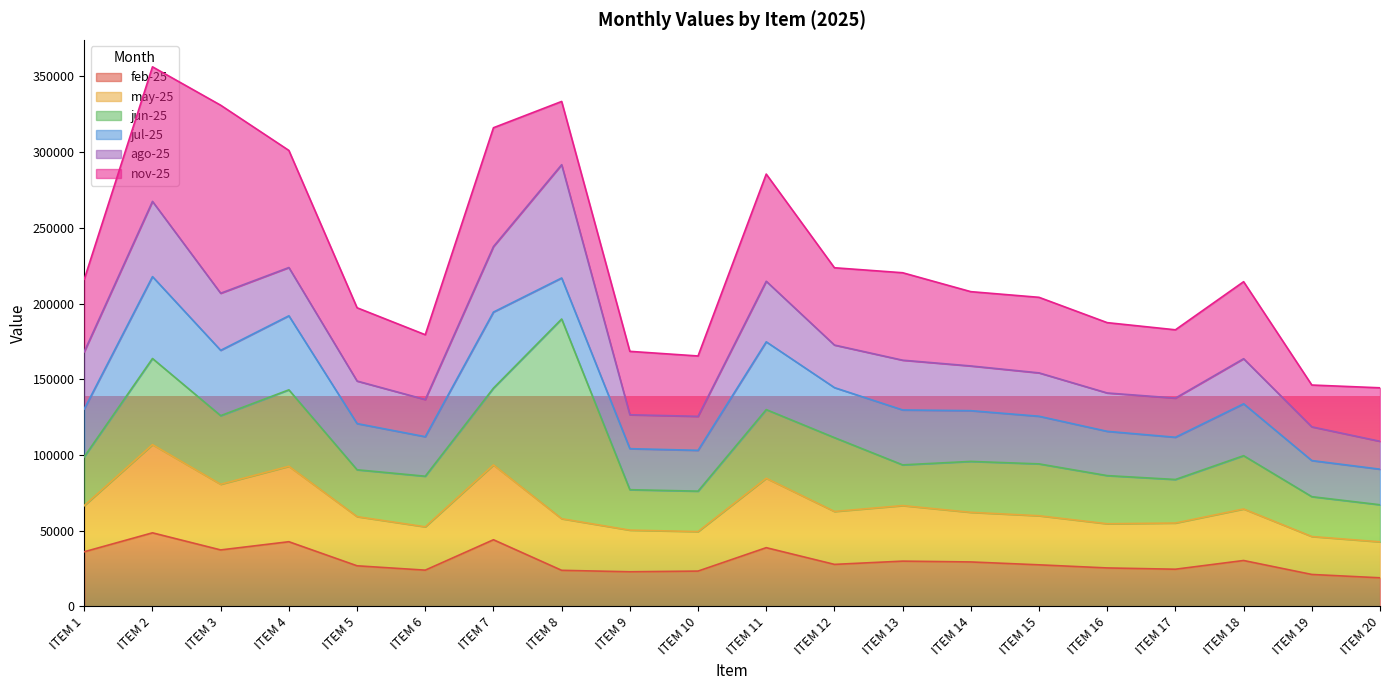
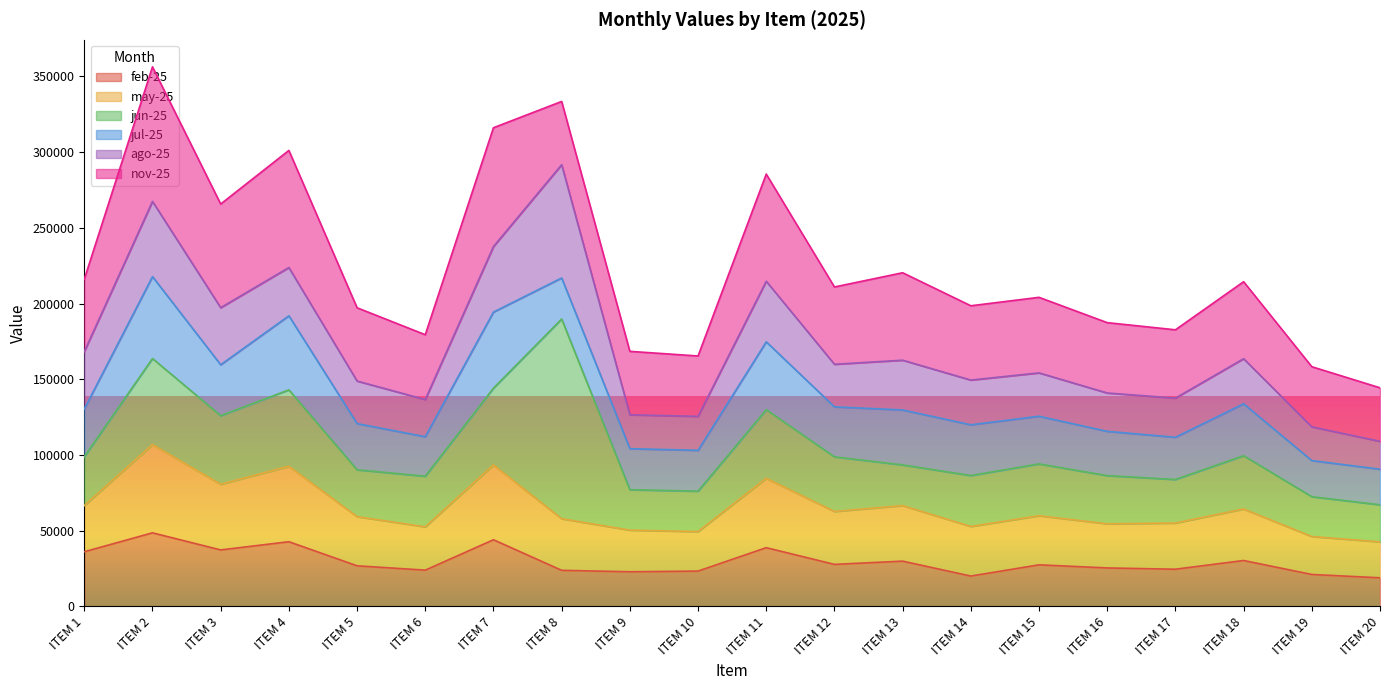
  {
    "feb-25": {
      "ITEM 1": 36000,
      "ITEM 2": 49000,
      "ITEM 3": 37000,
      "ITEM 4": 43000,
      "ITEM 5": 27000,
      "ITEM 6": 24000,
      "ITEM 7": 44000,
      "ITEM 8": 24000,
      "ITEM 9": 23000,
      "ITEM 10": 23000,
      "ITEM 11": 39000,
      "ITEM 12": 28000,
      "ITEM 13": 30000,
-     "ITEM 14": 29000,
+     "ITEM 14": 20000,
      "ITEM 15": 27000,
      "ITEM 16": 25000,
      "ITEM 17": 25000,
      "ITEM 18": 30000,
      "ITEM 19": 21000,
      "ITEM 20": 19000
    },
    "may-25": {
      "ITEM 1": 31000,
      "ITEM 2": 58000,
      "ITEM 3": 43000,
      "ITEM 4": 50000,
      "ITEM 5": 32000,
      "ITEM 6": 29000,
      "ITEM 7": 49000,
      "ITEM 8": 34000,
      "ITEM 9": 27000,
      "ITEM 10": 26000,
      "ITEM 11": 46000,
      "ITEM 12": 35000,
      "ITEM 13": 37000,
      "ITEM 14": 33000,
      "ITEM 15": 32000,
      "ITEM 16": 29000,
      "ITEM 17": 30000,
      "ITEM 18": 34000,
      "ITEM 19": 25000,
      "ITEM 20": 24000
    },
    "jun-25": {
      "ITEM 1": 32000,
      "ITEM 2": 57000,
      "ITEM 3": 45000,
      "ITEM 4": 50000,
      "ITEM 5": 31000,
      "ITEM 6": 33000,
      "ITEM 7": 51000,
      "ITEM 8": 132000,
      "ITEM 9": 27000,
      "ITEM 10": 27000,
      "ITEM 11": 45000,
-     "ITEM 12": 49000,
+     "ITEM 12": 36000,
      "ITEM 13": 27000,
      "ITEM 14": 34000,
      "ITEM 15": 34000,
      "ITEM 16": 32000,
      "ITEM 17": 29000,
      "ITEM 18": 35000,
      "ITEM 19": 26000,
      "ITEM 20": 24000
    },
    "jul-25": {
      "ITEM 1": 32000,
      "ITEM 2": 54000,
-     "ITEM 3": 43000,
+     "ITEM 3": 34000,
      "ITEM 4": 49000,
      "ITEM 5": 30000,
      "ITEM 6": 26000,
      "ITEM 7": 50000,
      "ITEM 8": 27000,
      "ITEM 9": 27000,
      "ITEM 10": 27000,
      "ITEM 11": 45000,
      "ITEM 12": 33000,
      "ITEM 13": 36000,
      "ITEM 14": 34000,
      "ITEM 15": 31000,
      "ITEM 16": 29000,
      "ITEM 17": 28000,
      "ITEM 18": 34000,
      "ITEM 19": 24000,
      "ITEM 20": 23000
    },
    "ago-25": {
      "ITEM 1": 38000,
      "ITEM 2": 50000,
      "ITEM 3": 38000,
      "ITEM 4": 32000,
      "ITEM 5": 28000,
      "ITEM 6": 25000,
      "ITEM 7": 43000,
      "ITEM 8": 75000,
      "ITEM 9": 22000,
      "ITEM 10": 22000,
      "ITEM 11": 40000,
      "ITEM 12": 28000,
      "ITEM 13": 33000,
      "ITEM 14": 30000,
      "ITEM 15": 29000,
      "ITEM 16": 25000,
      "ITEM 17": 26000,
      "ITEM 18": 30000,
      "ITEM 19": 22000,
      "ITEM 20": 18000
    },
    "nov-25": {
      "ITEM 1": 48000,
-     "ITEM 3": 124000,
+     "ITEM 3": 68000,
      "ITEM 4": 77000,
      "ITEM 5": 48000,
      "ITEM 6": 43000,
      "ITEM 7": 78000,
      "ITEM 8": 42000,
      "ITEM 9": 42000,
      "ITEM 10": 40000,
      "ITEM 11": 71000,
      "ITEM 12": 51000,
      "ITEM 13": 58000,
      "ITEM 14": 49000,
      "ITEM 15": 50000,
      "ITEM 16": 46000,
      "ITEM 17": 45000,
      "ITEM 18": 51000,
-     "ITEM 19": 28000,
+     "ITEM 19": 40000,
      "ITEM 20": 35000
    }
  }
